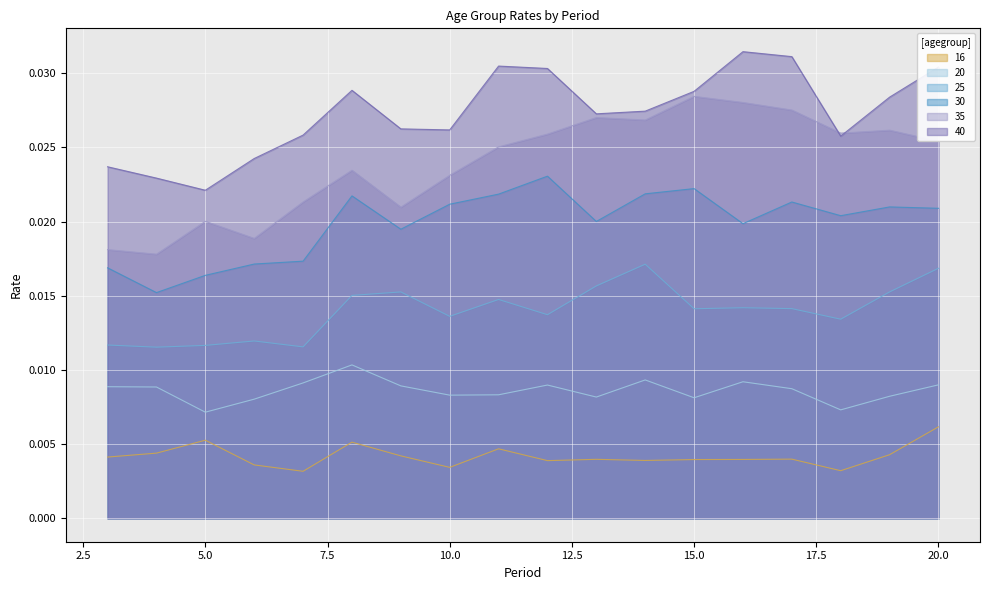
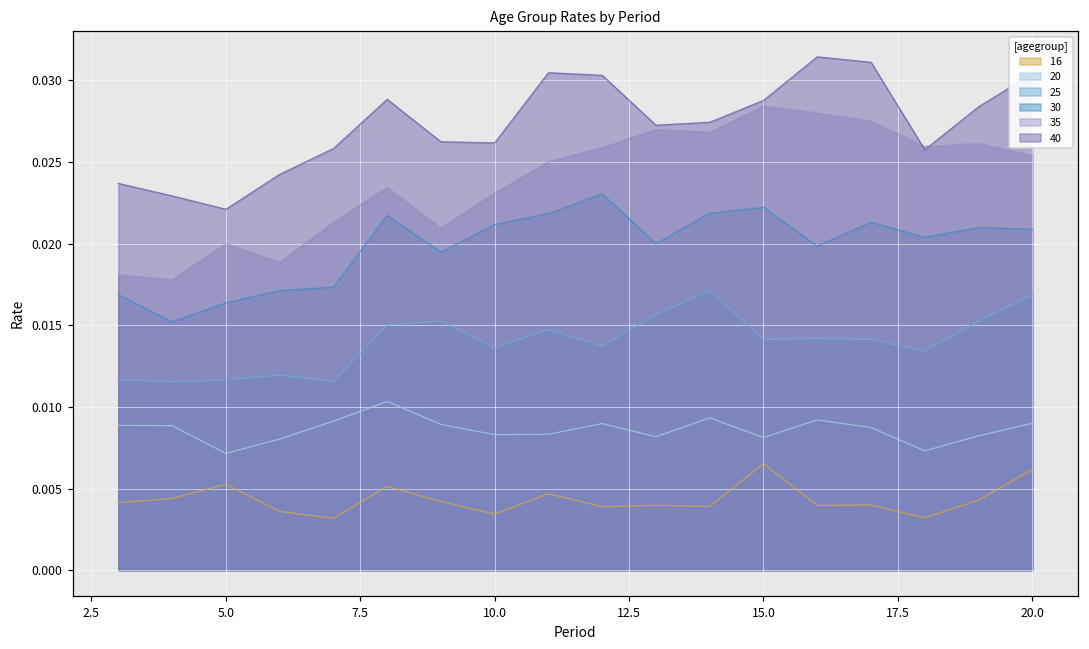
  {
    "16": {
      "5.0": 0.0053,
      "10.0": 0.0034,
-     "15.0": 0.0040,
+     "15.0": 0.0065,
      "20.0": 0.0062
    }
  }
